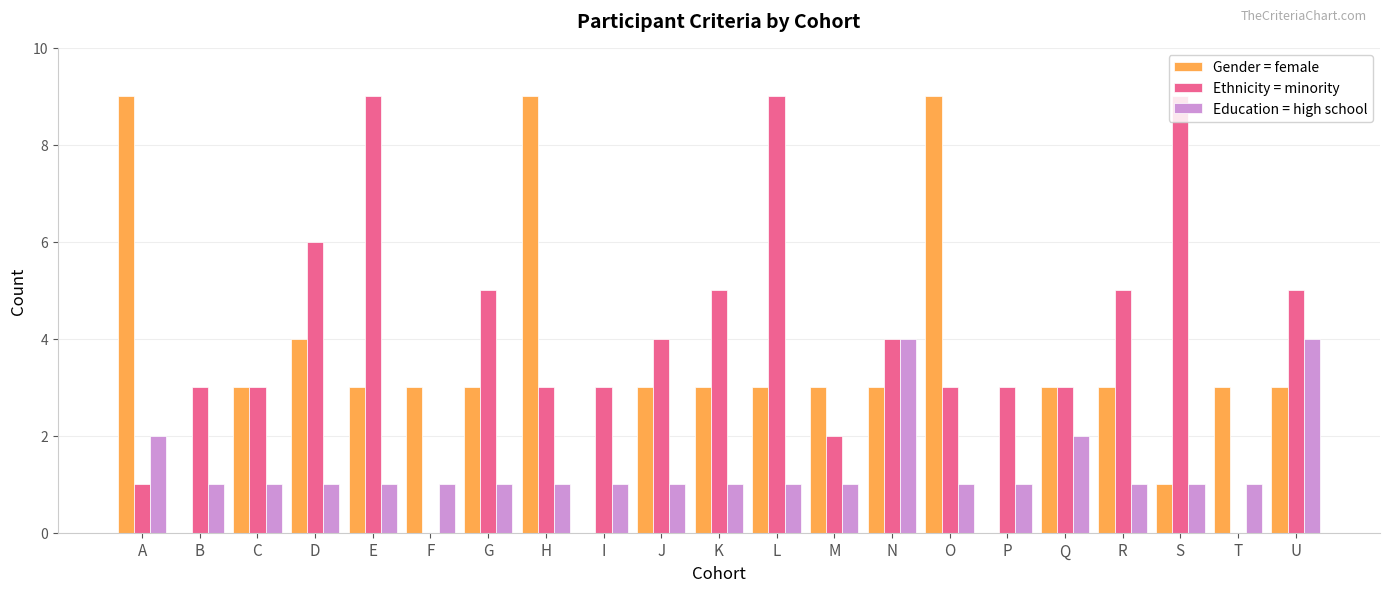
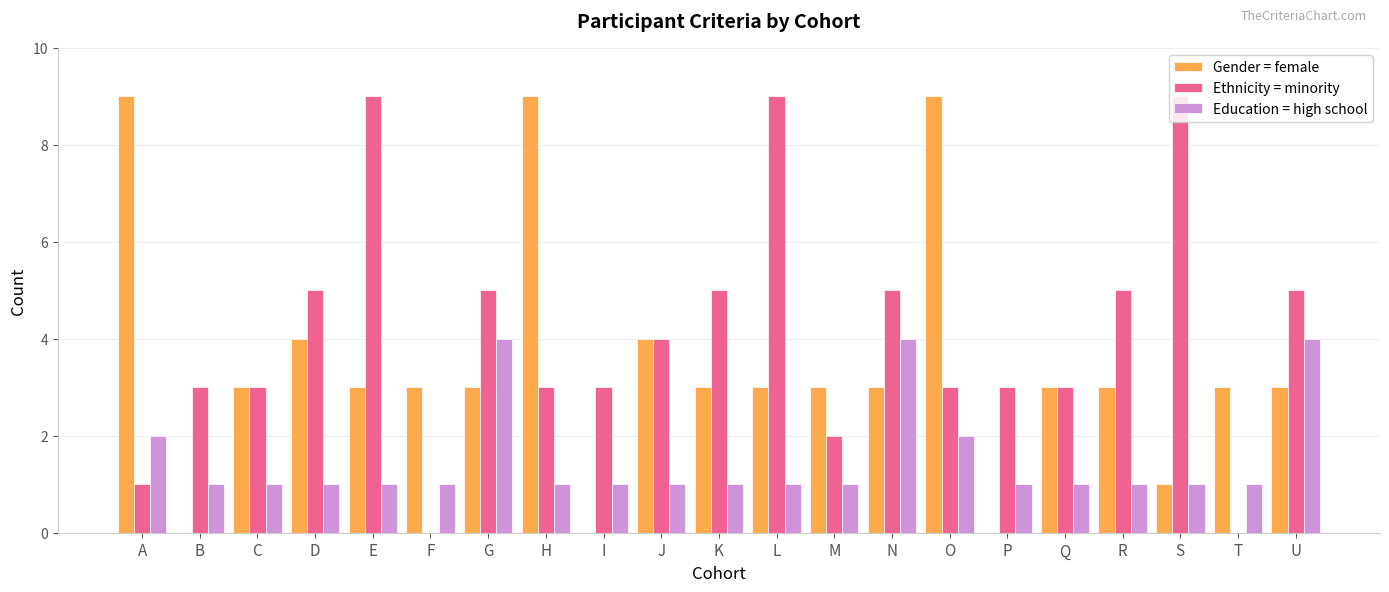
  {
    "Gender = female": {
      "A": 9,
      "B": 0,
      "C": 3,
      "D": 4,
      "E": 3,
      "F": 3,
      "G": 3,
      "H": 9,
      "I": 0,
-     "J": 3,
+     "J": 4,
      "K": 3,
      "L": 3,
      "M": 3,
      "N": 3,
      "O": 9,
      "P": 0,
      "Q": 3,
      "R": 3,
      "S": 1,
      "T": 3,
      "U": 3
    },
    "Ethnicity = minority": {
      "A": 1,
      "B": 3,
      "C": 3,
-     "D": 6,
+     "D": 5,
      "E": 9,
      "F": 0,
      "G": 5,
      "H": 3,
      "I": 3,
      "J": 4,
      "K": 5,
      "L": 9,
      "M": 2,
-     "N": 4,
+     "N": 5,
      "O": 3,
      "P": 3,
      "Q": 3,
      "R": 5,
      "T": 0,
      "U": 5
    },
    "Education = high school": {
      "A": 2,
      "B": 1,
      "C": 1,
      "D": 1,
      "E": 1,
      "F": 1,
-     "G": 1,
+     "G": 4,
      "H": 1,
      "I": 1,
      "J": 1,
      "K": 1,
      "L": 1,
      "M": 1,
      "N": 4,
-     "O": 1,
+     "O": 2,
      "P": 1,
-     "Q": 2,
+     "Q": 1,
      "R": 1,
      "S": 1,
      "T": 1,
      "U": 4
    }
  }
